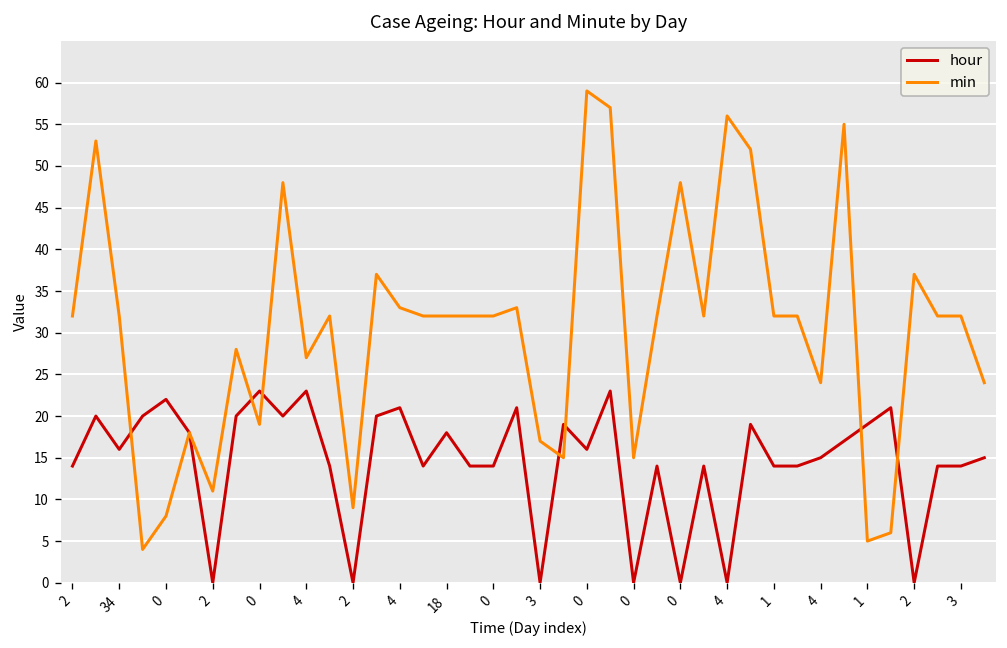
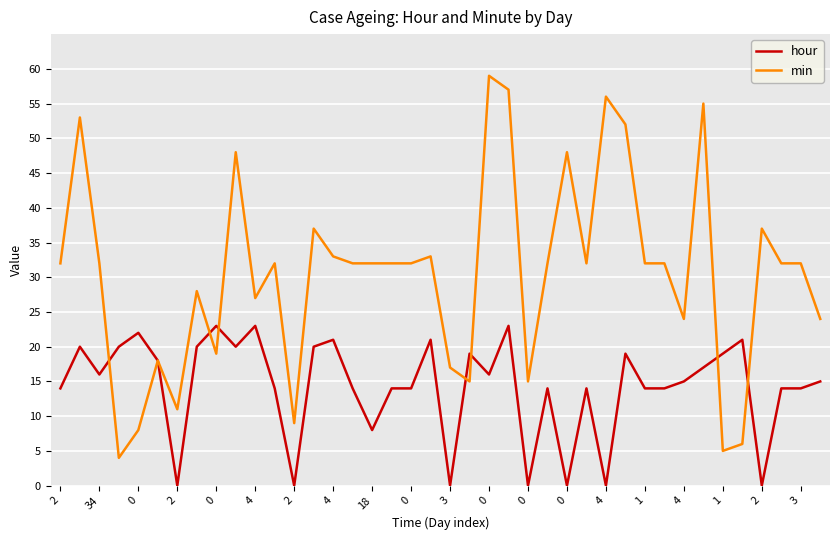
  {
    "hour": {
      "34": 16,
-     "18": 18
+     "18": 8
    },
    "min": {
      "34": 32,
      "18": 32
    }
  }
